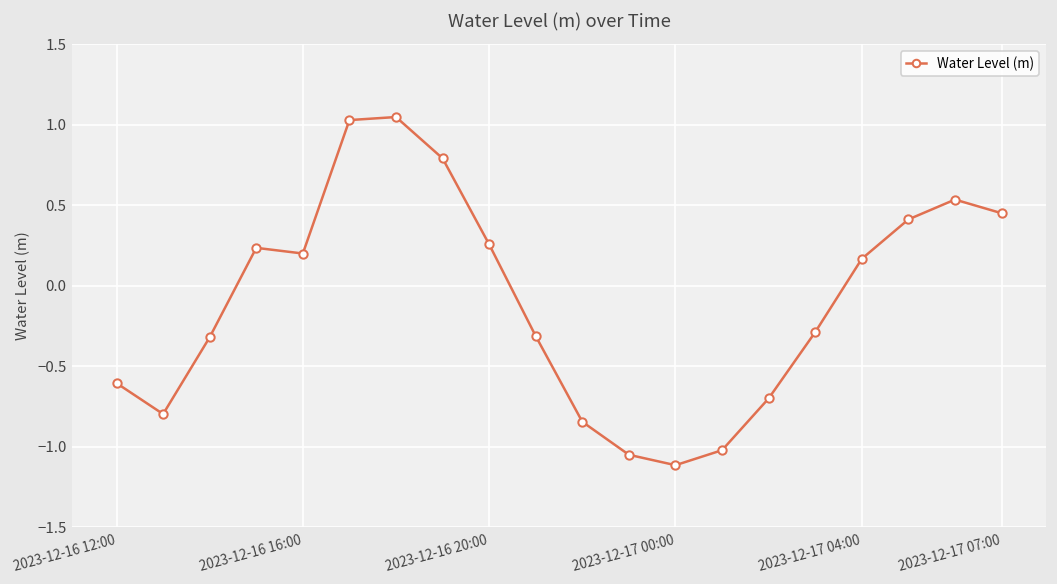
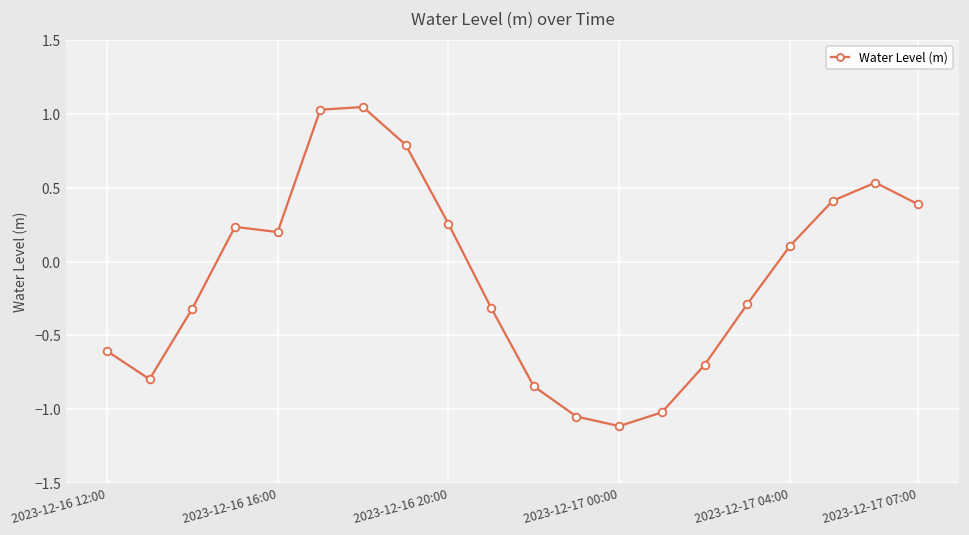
  {
    "2023-12-16 12:00": -0.60,
    "2023-12-16 16:00": 0.20,
    "2023-12-16 20:00": 0.26,
    "2023-12-17 00:00": -1.11,
-   "2023-12-17 04:00": 0.17,
-   "2023-12-17 07:00": 0.45
+   "2023-12-17 04:00": 0.11,
+   "2023-12-17 07:00": 0.39
  }
